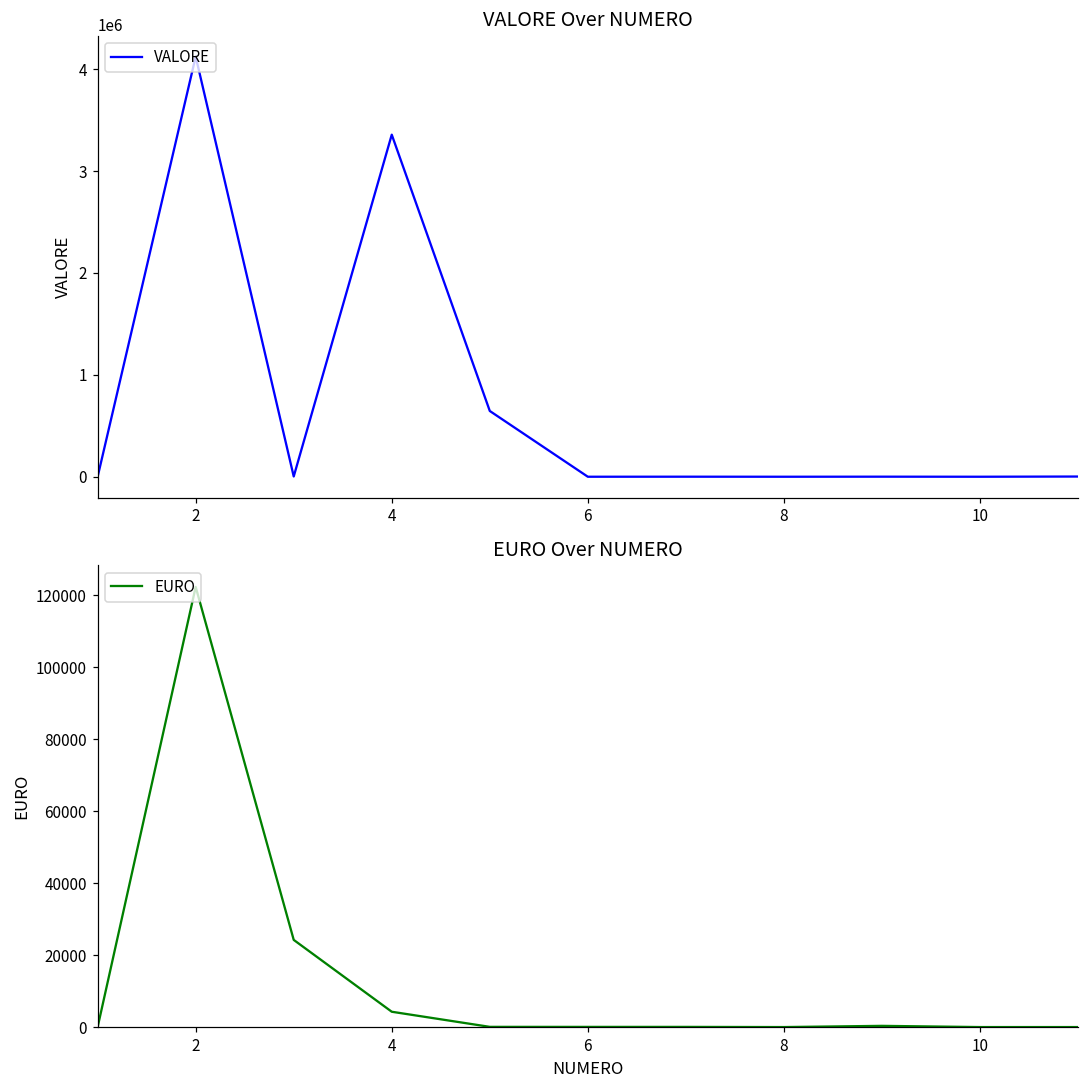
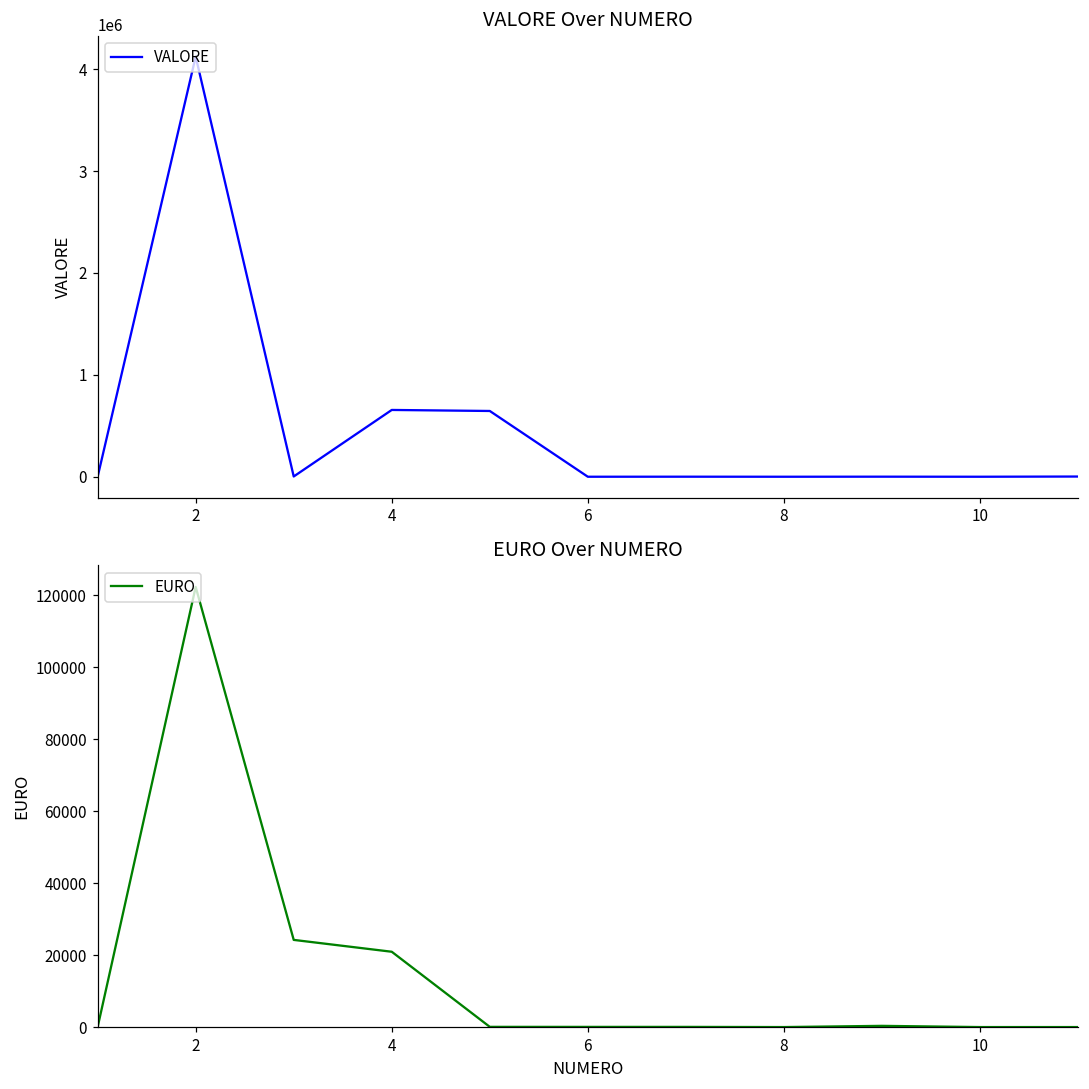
  {
    "VALORE Over NUMERO": {
-     "4": 3400000,
+     "4": 700000,
      "6": 0,
      "8": 0,
      "10": 0
    },
    "EURO Over NUMERO": {
-     "4": 4000,
+     "4": 21000,
      "6": 0,
      "8": 0,
      "10": 0
    }
  }
